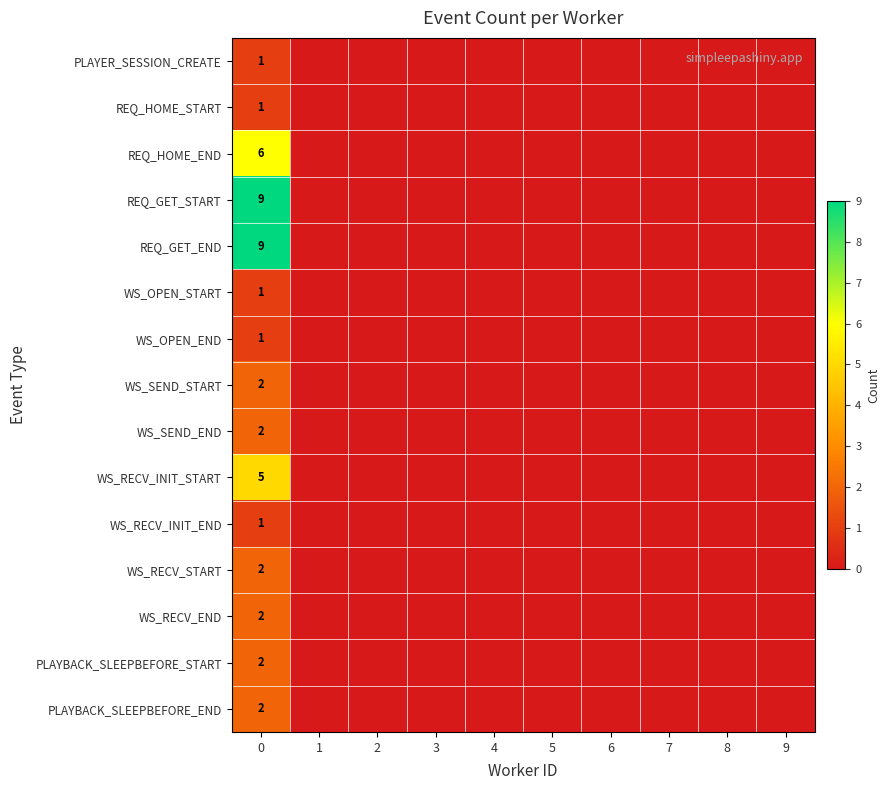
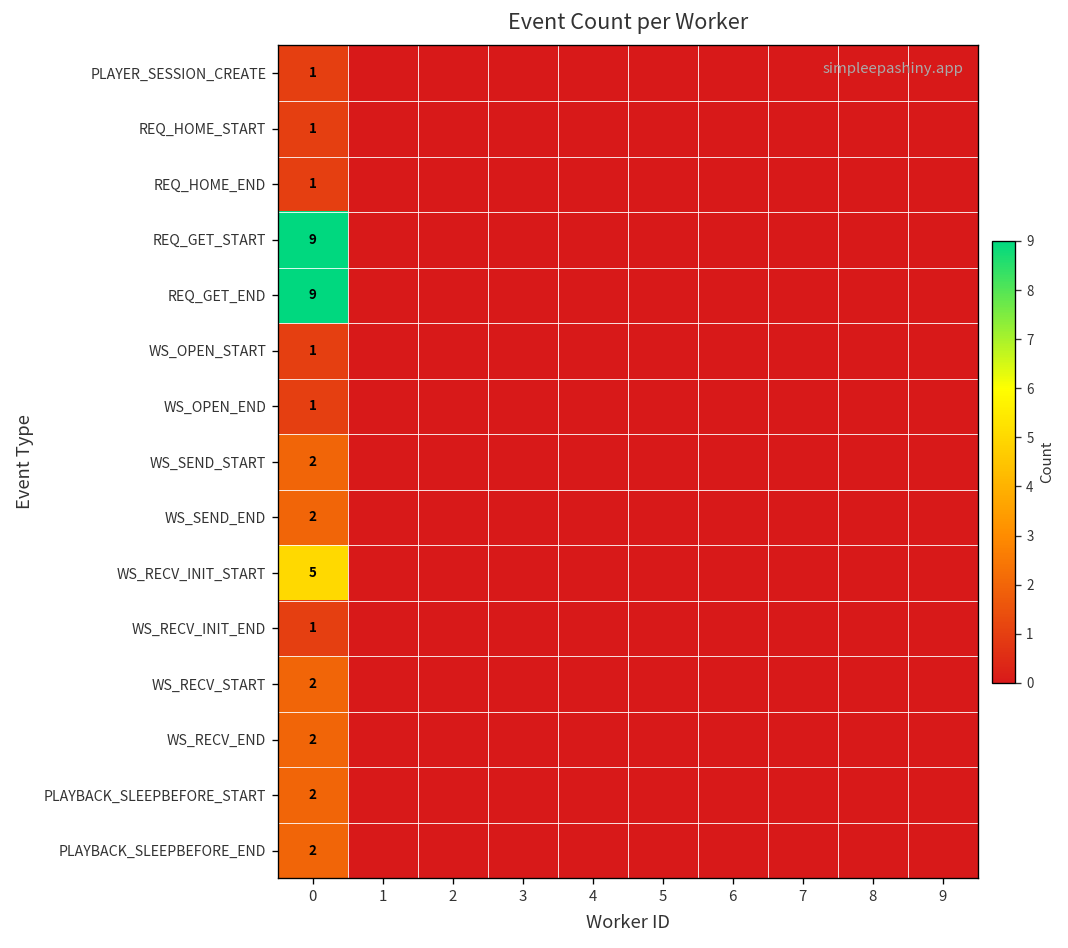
  {
    "PLAYER_SESSION_CREATE": {
      "0": 1
    },
    "REQ_HOME_START": {
      "0": 1
    },
    "REQ_HOME_END": {
-     "0": 6
+     "0": 1
    },
    "REQ_GET_START": {
      "0": 9
    },
    "REQ_GET_END": {
      "0": 9
    },
    "WS_OPEN_START": {
      "0": 1
    },
    "WS_OPEN_END": {
      "0": 1
    },
    "WS_SEND_START": {
      "0": 2
    },
    "WS_SEND_END": {
      "0": 2
    },
    "WS_RECV_INIT_START": {
      "0": 5
    },
    "WS_RECV_INIT_END": {
      "0": 1
    },
    "WS_RECV_START": {
      "0": 2
    },
    "WS_RECV_END": {
      "0": 2
    },
    "PLAYBACK_SLEEPBEFORE_START": {
      "0": 2
    },
    "PLAYBACK_SLEEPBEFORE_END": {
      "0": 2
    }
  }
